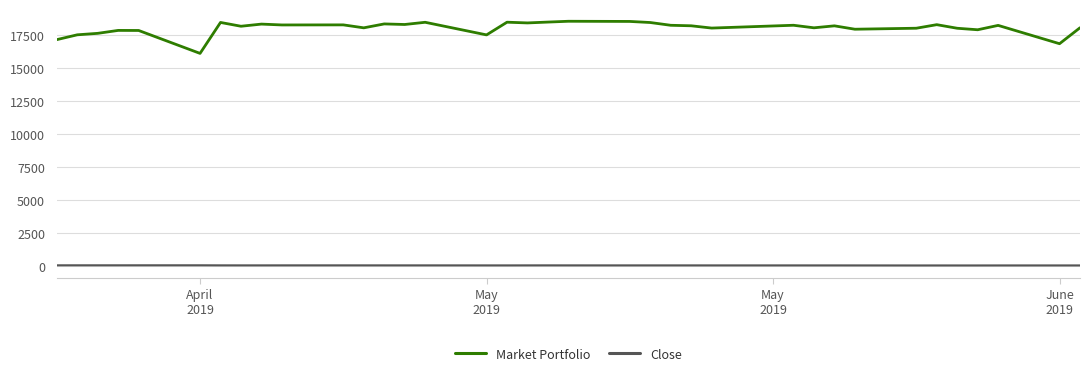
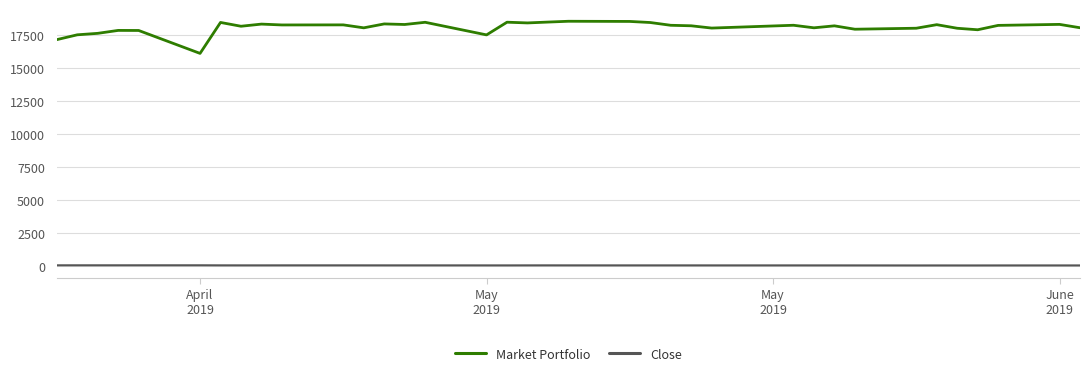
  {
    "Market Portfolio": {
      "April 2019": 16100,
      "May 2019": 17500,
-     "June 2019": 16900
+     "June 2019": 18300
    },
    "Close": {
      "April 2019": 100,
      "May 2019": 100,
      "June 2019": 100
    }
  }
